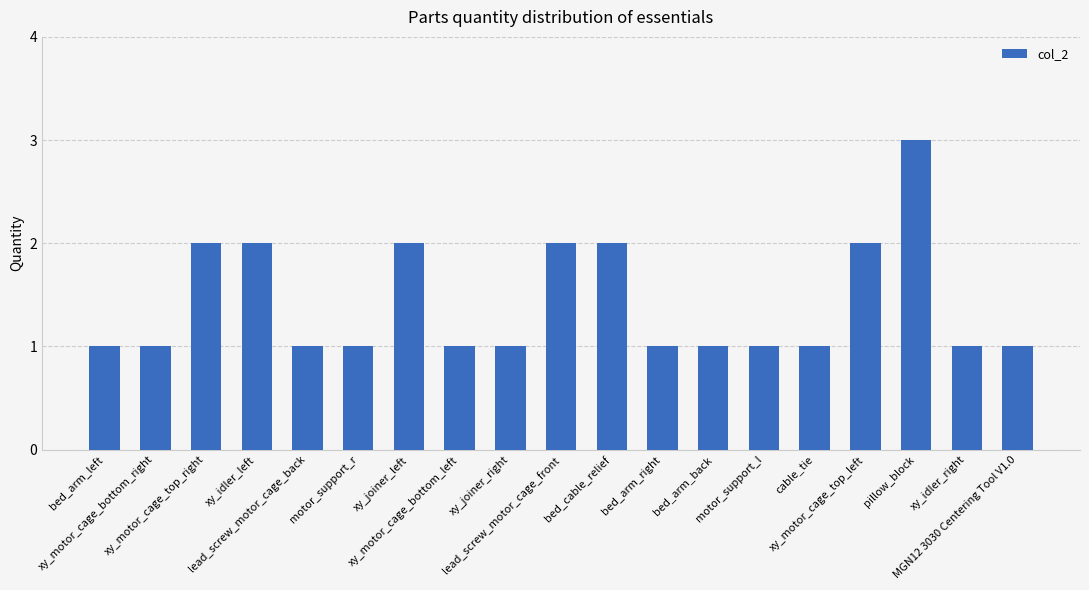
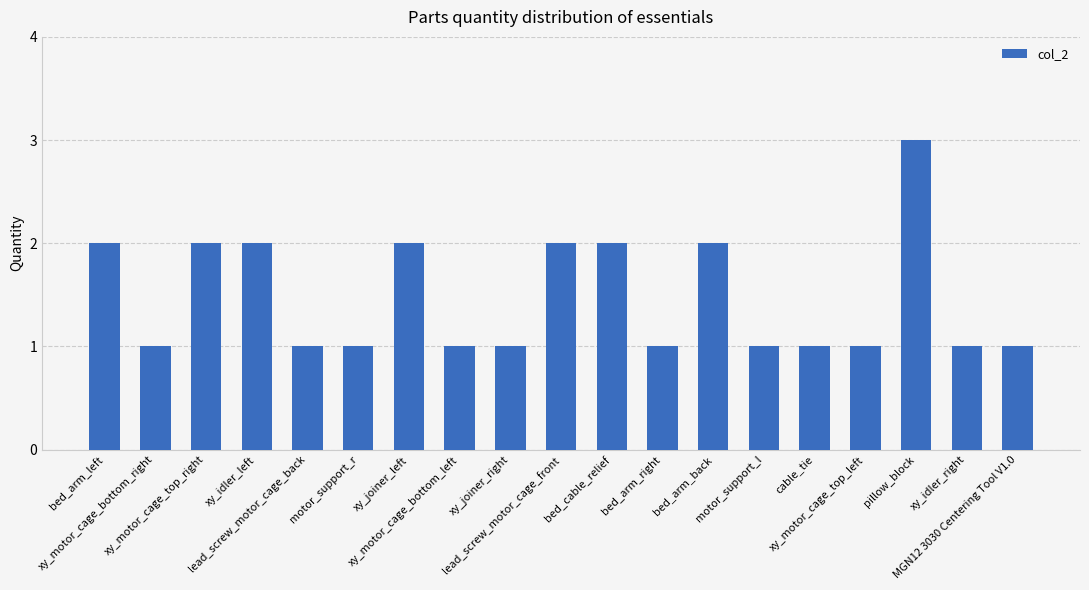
  {
-   "bed_arm_left": 1,
+   "bed_arm_left": 2,
    "xy_motor_cage_bottom_right": 1,
    "xy_motor_cage_top_right": 2,
    "xy_idler_left": 2,
    "lead_screw_motor_cage_back": 1,
    "motor_support_r": 1,
    "xy_joiner_left": 2,
    "xy_motor_cage_bottom_left": 1,
    "xy_joiner_right": 1,
    "lead_screw_motor_cage_front": 2,
    "bed_cable_relief": 2,
    "bed_arm_right": 1,
-   "bed_arm_back": 1,
+   "bed_arm_back": 2,
    "motor_support_l": 1,
    "cable_tie": 1,
-   "xy_motor_cage_top_left": 2,
+   "xy_motor_cage_top_left": 1,
    "pillow_block": 3,
    "xy_idler_right": 1,
    "MGN12 3030 Centering Tool V1.0": 1
  }
